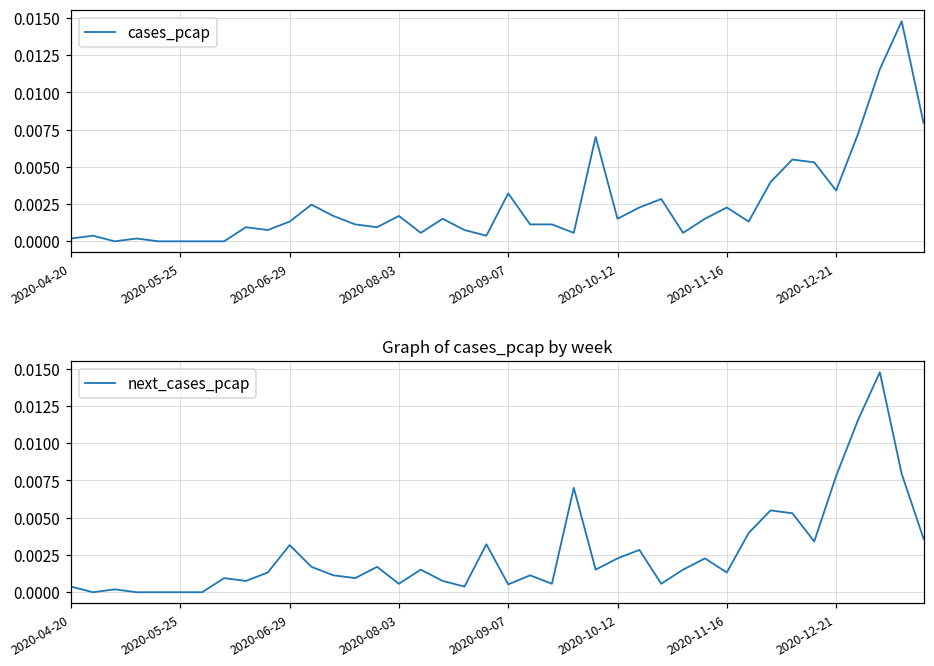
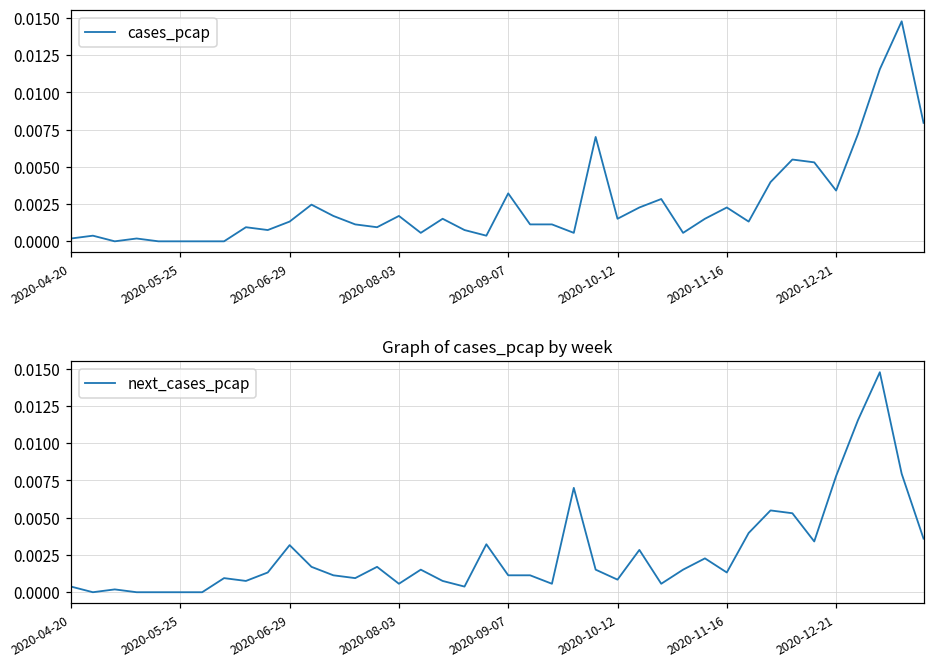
  {
    "Graph of cases_pcap by week": {
      "2020-04-20": 0.0004,
      "2020-05-25": 0.0000,
      "2020-06-29": 0.0032,
      "2020-08-03": 0.0006,
-     "2020-09-07": 0.0005,
-     "2020-10-12": 0.0023,
+     "2020-09-07": 0.0011,
+     "2020-10-12": 0.0008,
      "2020-11-16": 0.0013,
      "2020-12-21": 0.0078
    }
  }
